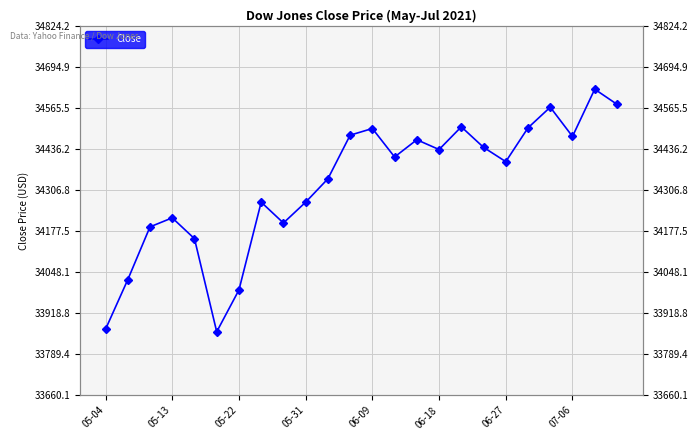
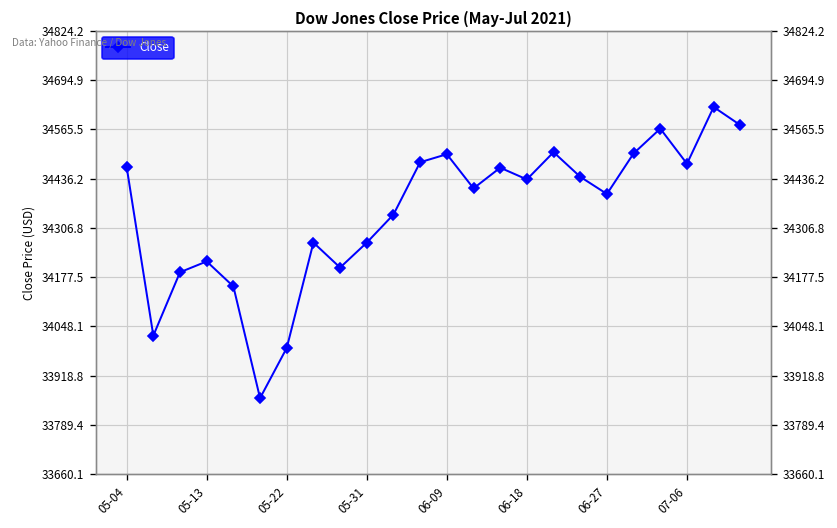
  {
-   "05-04": 33870,
+   "05-04": 34470,
    "05-13": 34220,
    "05-22": 33990,
    "05-31": 34270,
    "06-09": 34500,
    "06-18": 34430,
    "06-27": 34400,
    "07-06": 34480
  }
